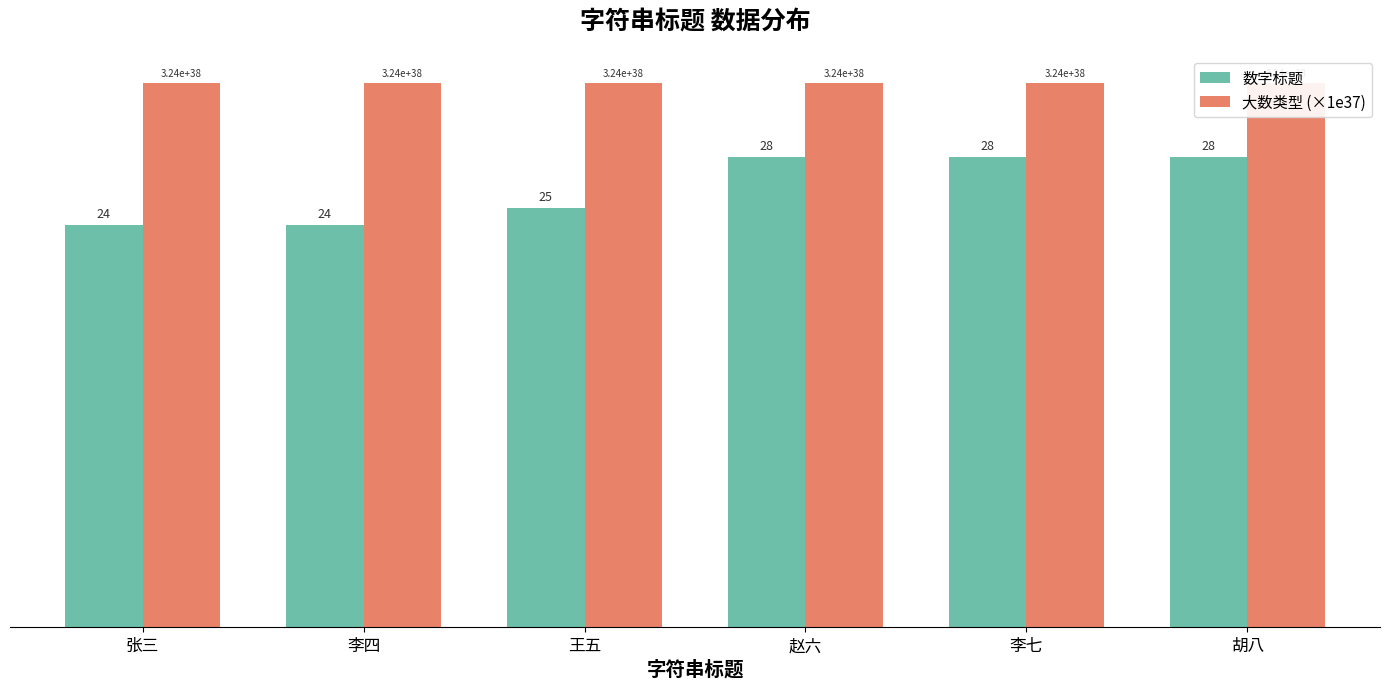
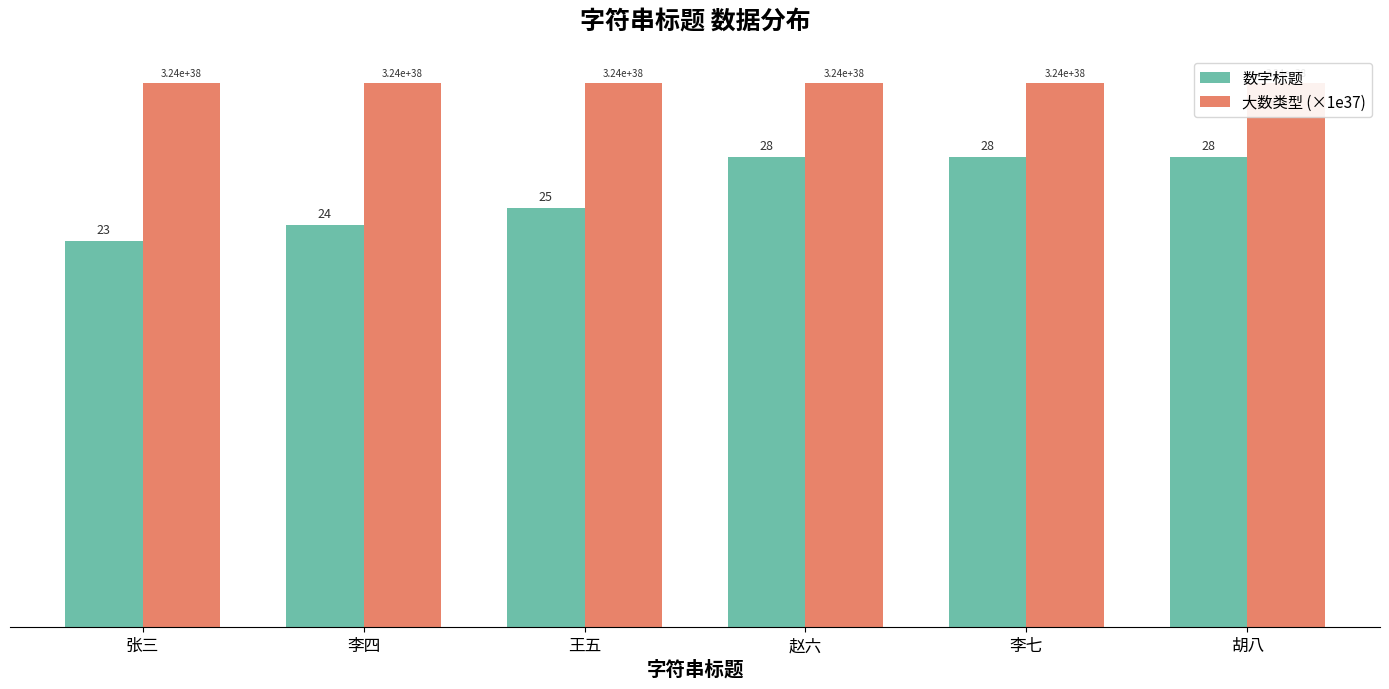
  {
    "数字标题": {
-     "张三": 24,
+     "张三": 23,
      "李四": 24,
      "王五": 25,
      "赵六": 28,
      "李七": 28,
      "胡八": 28
    }
  }
